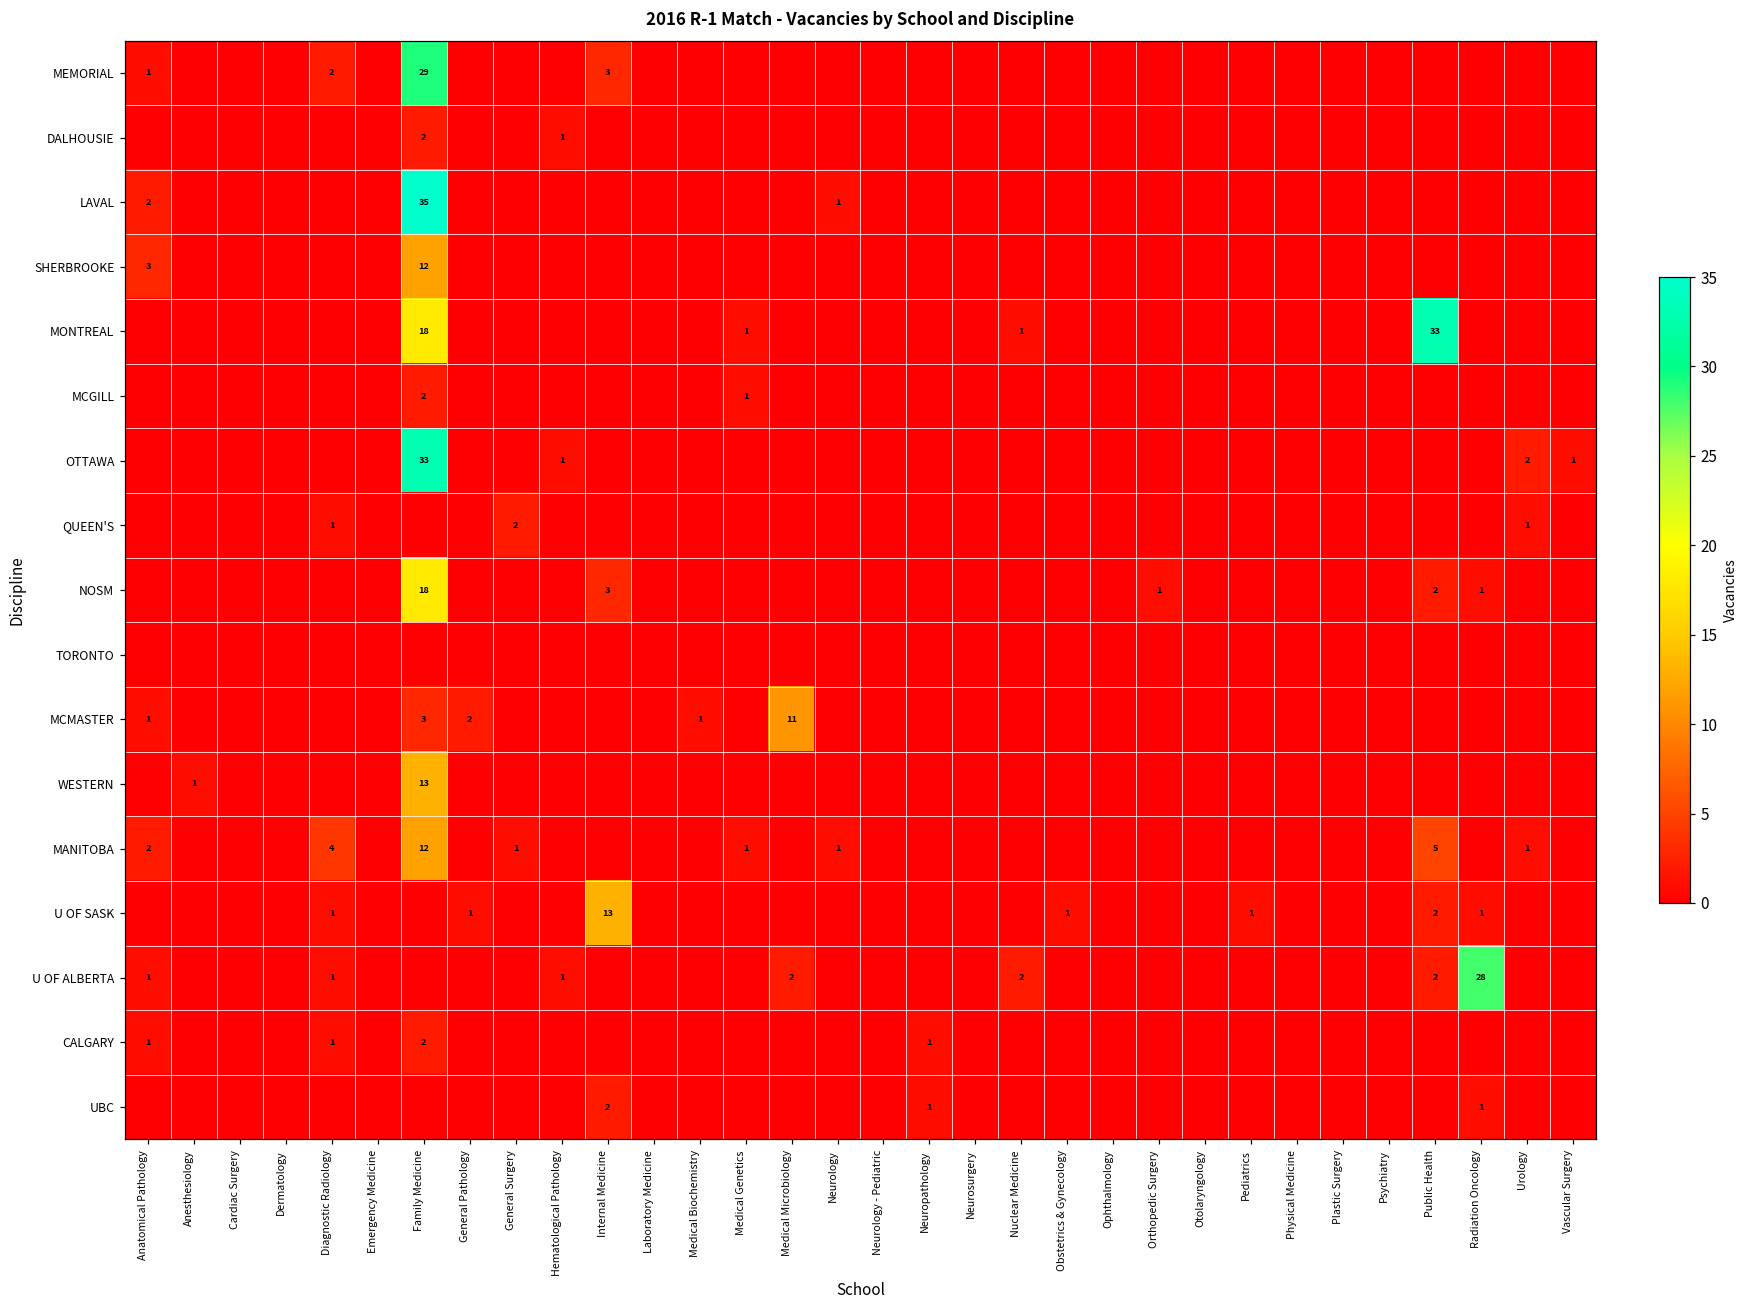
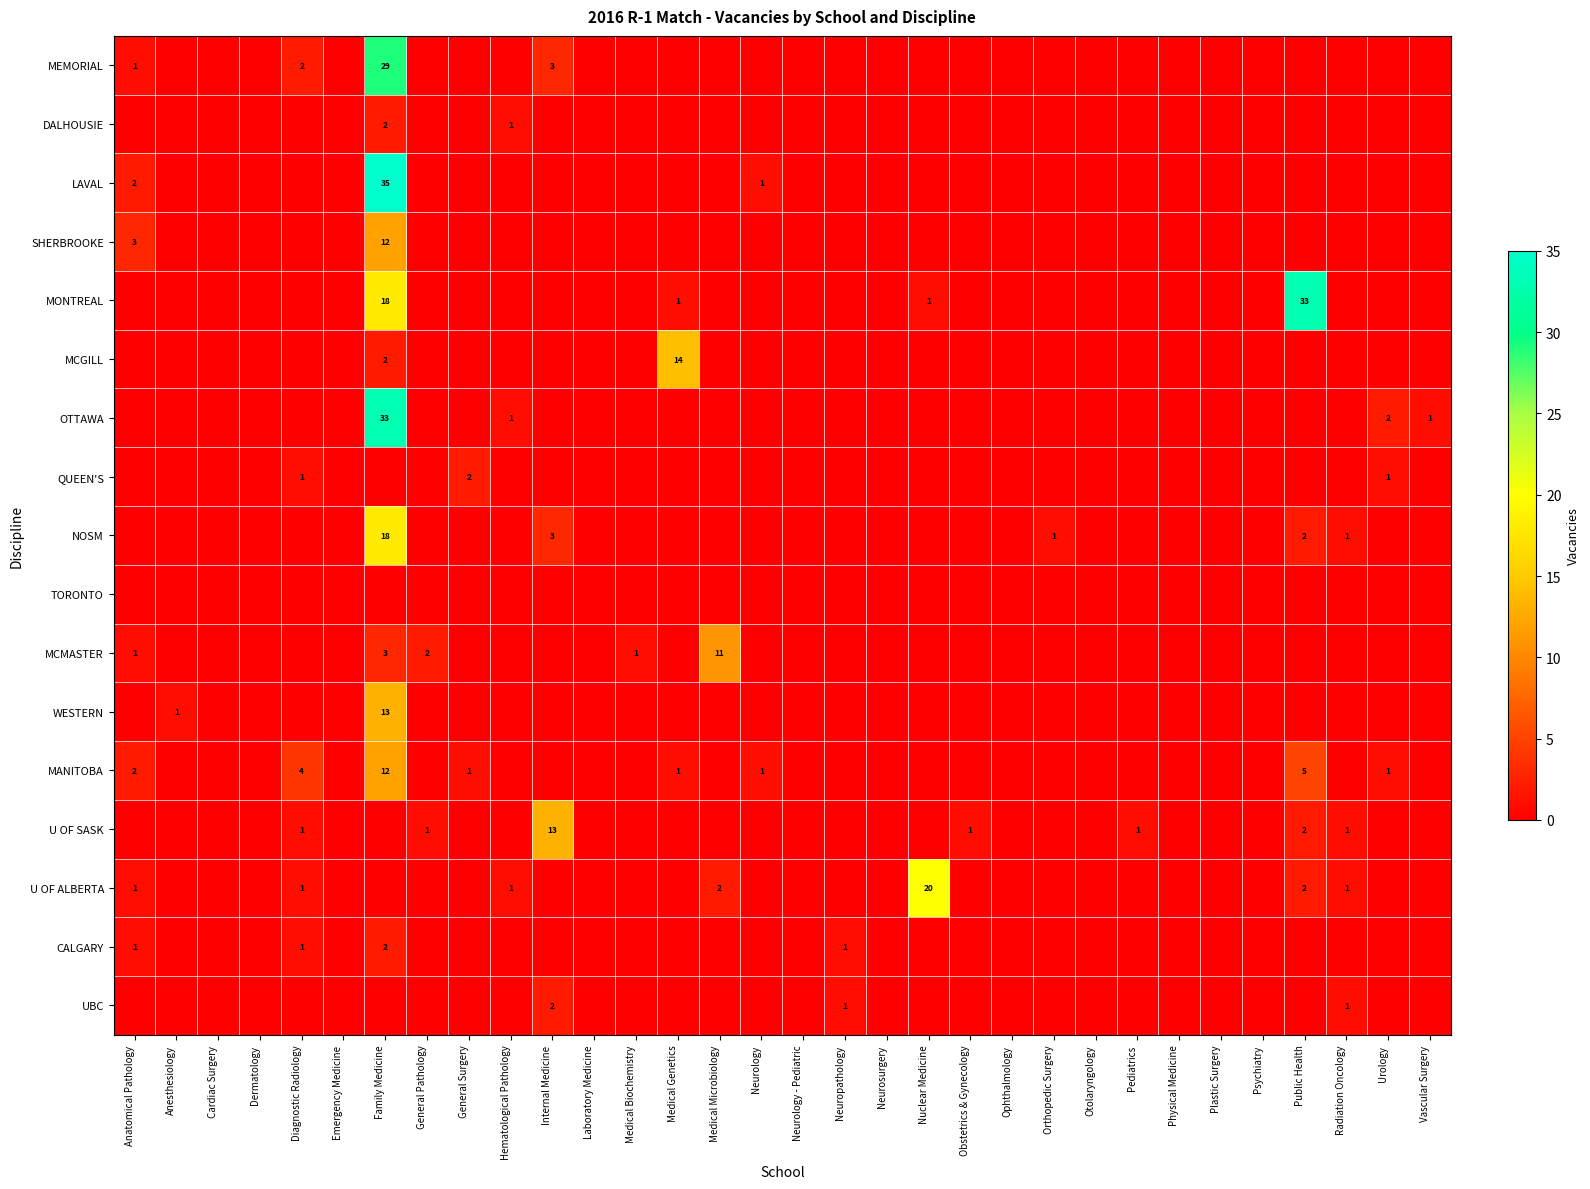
  {
    "MEMORIAL": {
      "Anatomical Pathology": 1,
      "Diagnostic Radiology": 2,
      "Family Medicine": 29,
      "Internal Medicine": 3
    },
    "DALHOUSIE": {
      "Family Medicine": 2,
      "Hematological Pathology": 1
    },
    "LAVAL": {
      "Anatomical Pathology": 2,
      "Family Medicine": 35,
      "Neurology": 1
    },
    "SHERBROOKE": {
      "Anatomical Pathology": 3,
      "Family Medicine": 12
    },
    "MONTREAL": {
      "Family Medicine": 18,
      "Medical Genetics": 1,
      "Nuclear Medicine": 1,
      "Public Health": 33
    },
    "MCGILL": {
      "Family Medicine": 2,
-     "Medical Genetics": 1
+     "Medical Genetics": 14
    },
    "OTTAWA": {
      "Family Medicine": 33,
      "Hematological Pathology": 1,
      "Urology": 2,
      "Vascular Surgery": 1
    },
    "QUEEN'S": {
      "Diagnostic Radiology": 1,
      "General Surgery": 2,
      "Urology": 1
    },
    "NOSM": {
      "Family Medicine": 18,
      "Internal Medicine": 3,
      "Orthopedic Surgery": 1,
      "Public Health": 2,
      "Radiation Oncology": 1
    },
    "MCMASTER": {
      "Anatomical Pathology": 1,
      "Family Medicine": 3,
      "General Pathology": 2,
      "Medical Biochemistry": 1,
      "Medical Microbiology": 11
    },
    "WESTERN": {
      "Anesthesiology": 1,
      "Family Medicine": 13
    },
    "MANITOBA": {
      "Anatomical Pathology": 2,
      "Diagnostic Radiology": 4,
      "Family Medicine": 12,
      "General Surgery": 1,
      "Medical Genetics": 1,
      "Neurology": 1,
      "Public Health": 5,
      "Urology": 1
    },
    "U OF SASK": {
      "Diagnostic Radiology": 1,
      "General Pathology": 1,
      "Internal Medicine": 13,
      "Obstetrics & Gynecology": 1,
      "Pediatrics": 1,
      "Public Health": 2,
      "Radiation Oncology": 1
    },
    "U OF ALBERTA": {
      "Anatomical Pathology": 1,
      "Diagnostic Radiology": 1,
      "Hematological Pathology": 1,
      "Medical Microbiology": 2,
-     "Nuclear Medicine": 2,
+     "Nuclear Medicine": 20,
      "Public Health": 2,
-     "Radiation Oncology": 28
+     "Radiation Oncology": 1
    },
    "CALGARY": {
      "Anatomical Pathology": 1,
      "Diagnostic Radiology": 1,
      "Family Medicine": 2,
      "Neuropathology": 1
    },
    "UBC": {
      "Internal Medicine": 2,
      "Neuropathology": 1,
      "Radiation Oncology": 1
    }
  }
